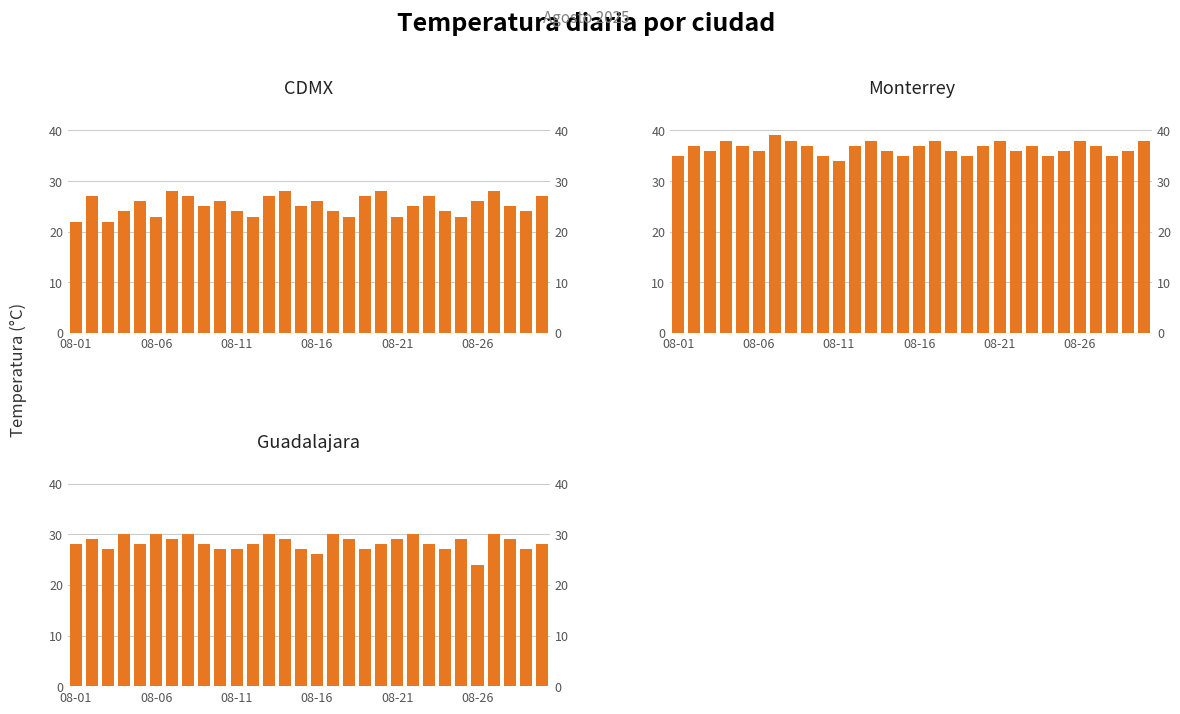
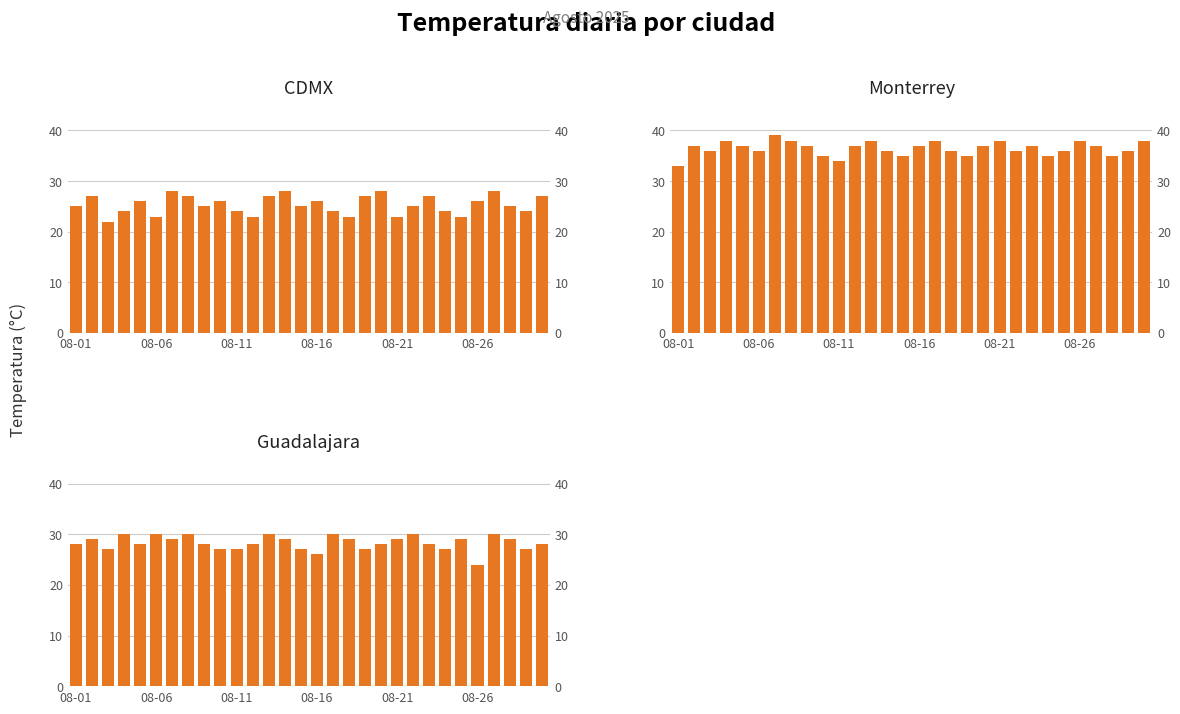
  {
    "CDMX": {
-     "08-01": 22,
+     "08-01": 25,
      "08-06": 23,
      "08-11": 24,
      "08-16": 26,
      "08-21": 23,
      "08-26": 26
    },
    "Monterrey": {
-     "08-01": 35,
+     "08-01": 33,
      "08-06": 36,
      "08-11": 34,
      "08-16": 37,
      "08-21": 38,
      "08-26": 38
    },
    "Guadalajara": {
      "08-01": 28,
      "08-06": 30,
      "08-11": 27,
      "08-16": 26,
      "08-21": 29,
      "08-26": 24
    }
  }
